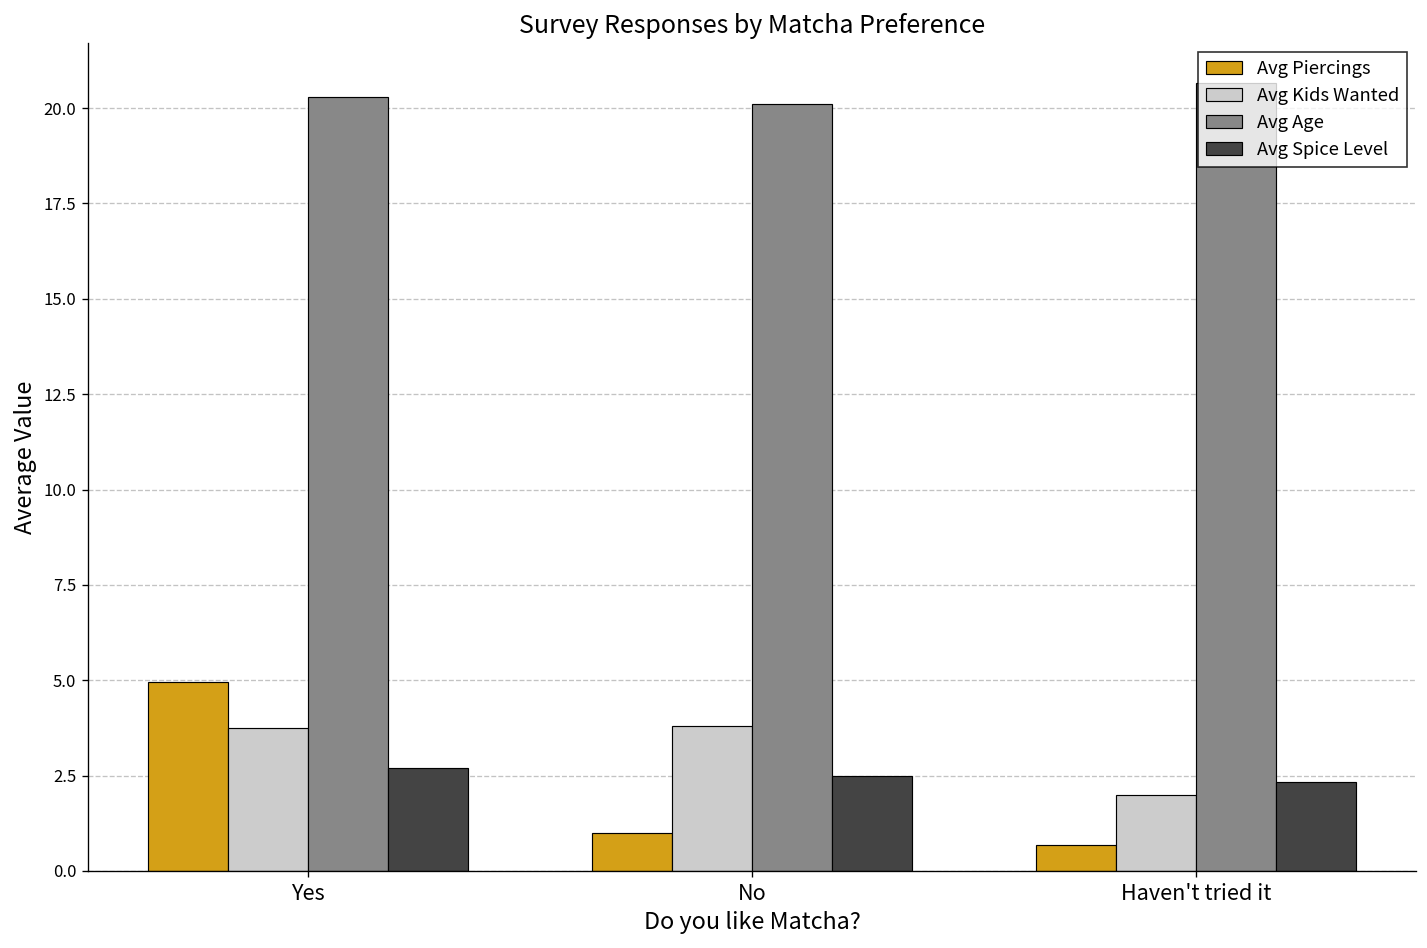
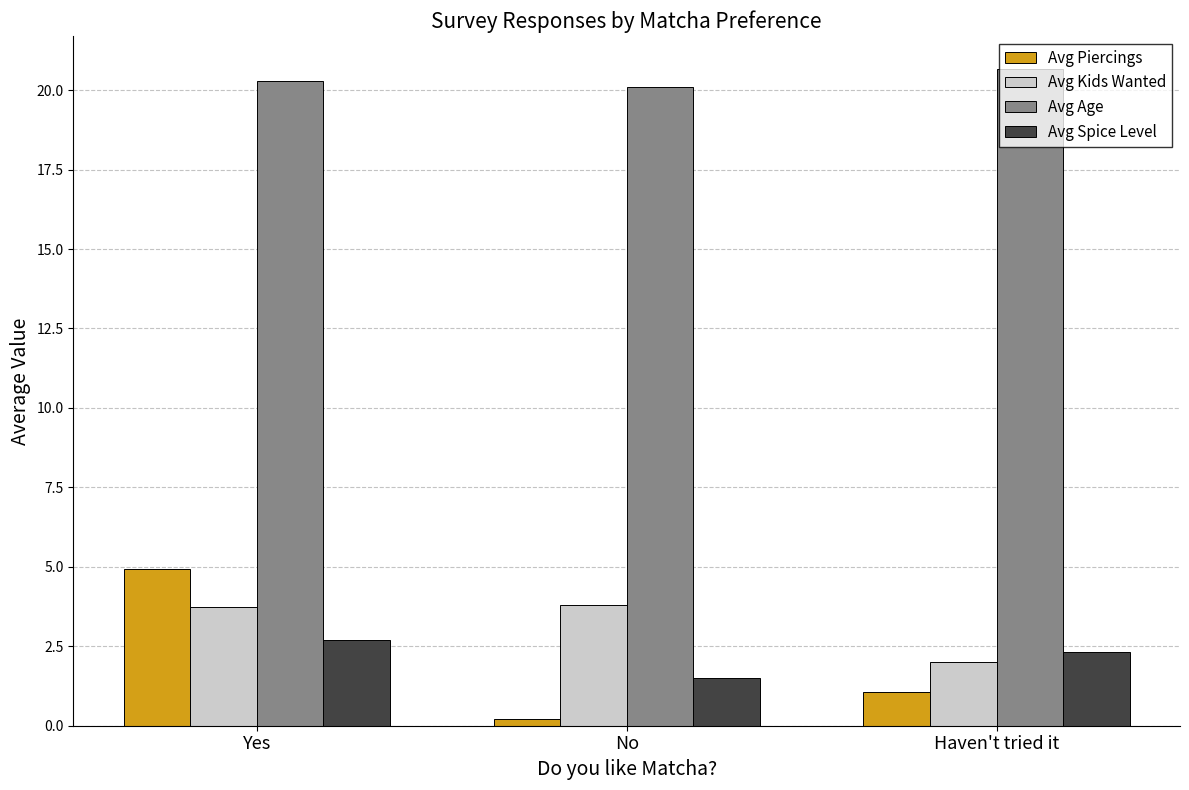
  {
    "Avg Piercings": {
      "Yes": 4.9,
-     "No": 1.0,
-     "Haven't tried it": 0.7
+     "No": 0.2,
+     "Haven't tried it": 1.1
    },
    "Avg Kids Wanted": {
      "Yes": 3.8,
      "No": 3.8,
      "Haven't tried it": 2.0
    },
    "Avg Age": {
      "Yes": 20.3,
      "No": 20.1
    },
    "Avg Spice Level": {
      "Yes": 2.7,
-     "No": 2.5,
+     "No": 1.5,
      "Haven't tried it": 2.3
    }
  }
